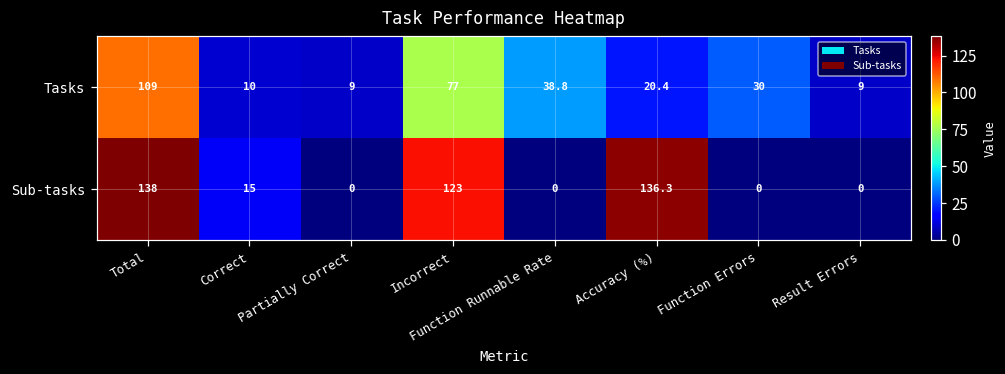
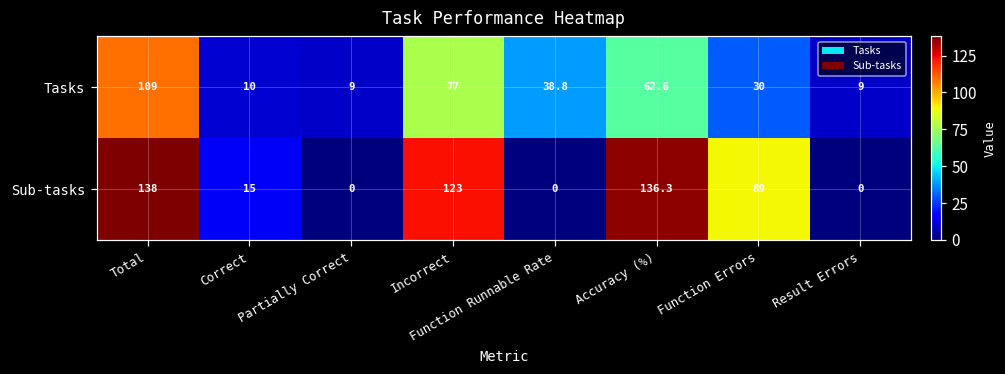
  {
    "Tasks": {
      "Total": 109,
      "Correct": 10,
      "Partially Correct": 9,
      "Incorrect": 77,
      "Function Runnable Rate": 38.8,
-     "Accuracy (%)": 20.4,
+     "Accuracy (%)": 62.6,
      "Function Errors": 30,
      "Result Errors": 9
    },
    "Sub-tasks": {
      "Total": 138,
      "Correct": 15,
      "Partially Correct": 0,
      "Incorrect": 123,
      "Function Runnable Rate": 0,
      "Accuracy (%)": 136.3,
-     "Function Errors": 0,
+     "Function Errors": 89,
      "Result Errors": 0
    }
  }
